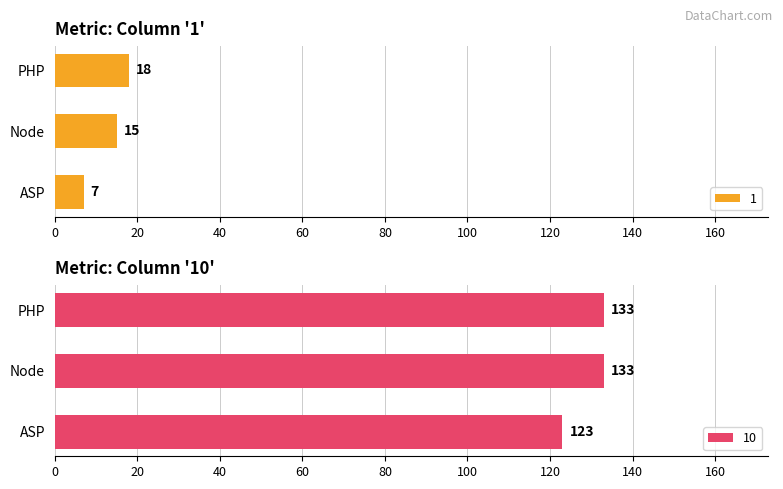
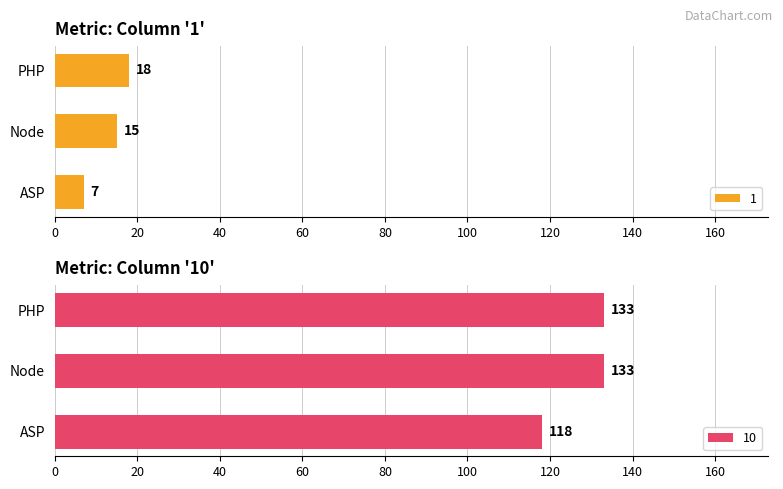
  {
    "Metric: Column '1'": {
      "PHP": 18,
      "Node": 15,
      "ASP": 7
    },
    "Metric: Column '10'": {
      "PHP": 133,
      "Node": 133,
-     "ASP": 123
+     "ASP": 118
    }
  }
